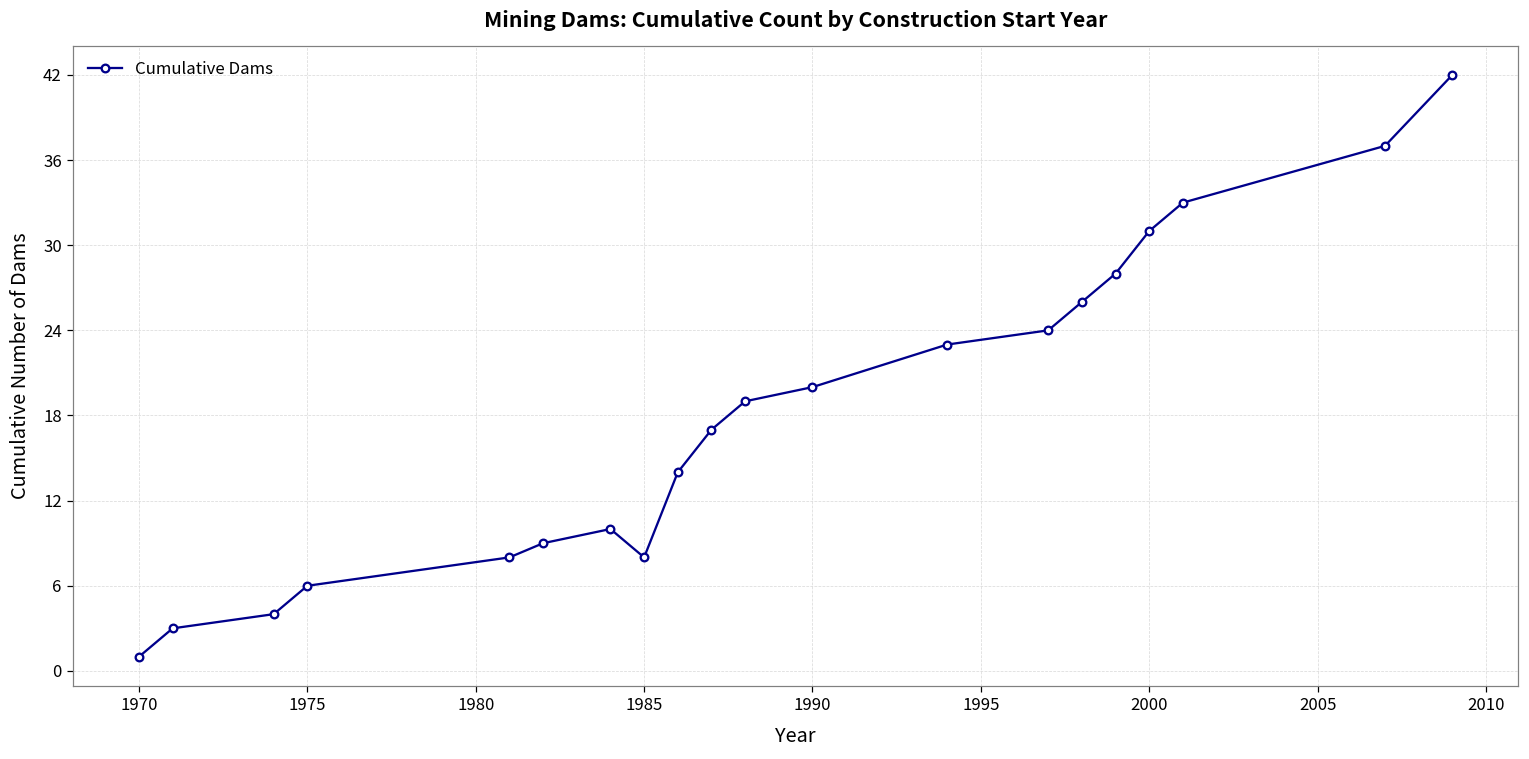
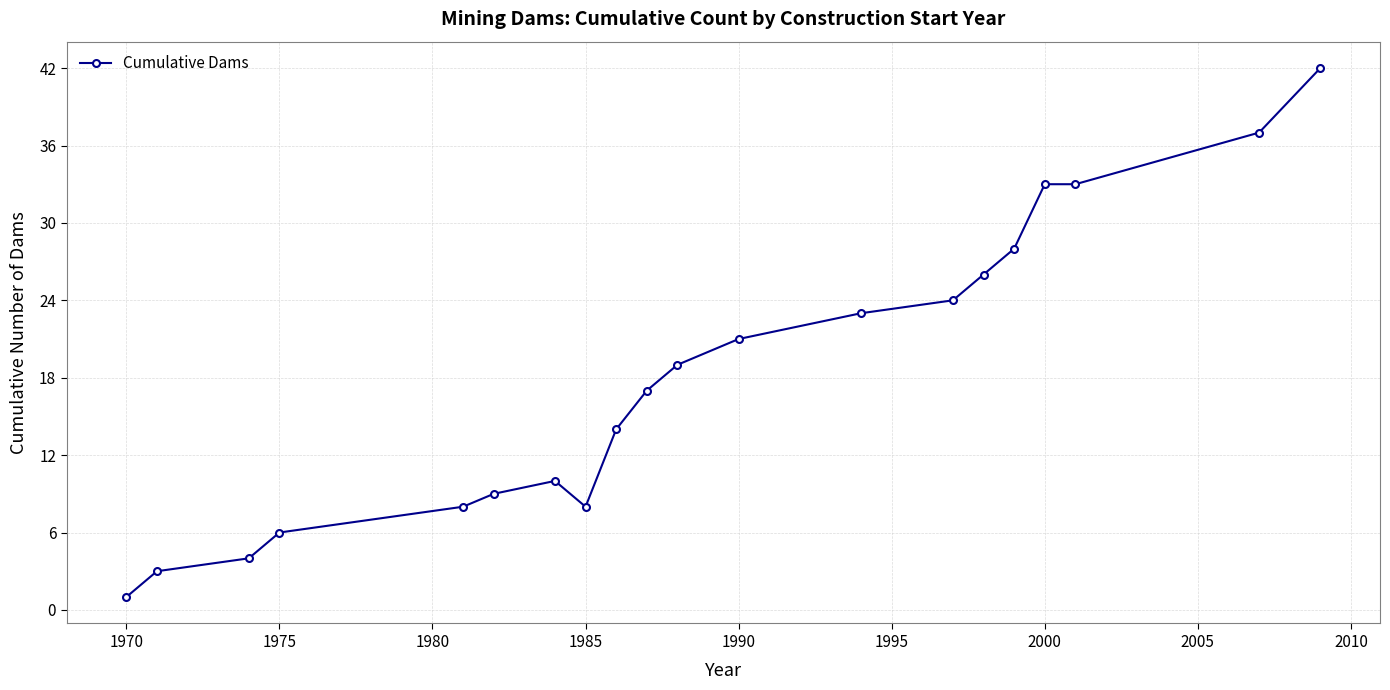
  {
    "1970": 1,
    "1975": 6,
    "1985": 8,
-   "1990": 20,
-   "2000": 31
+   "1990": 21,
+   "2000": 33
  }
